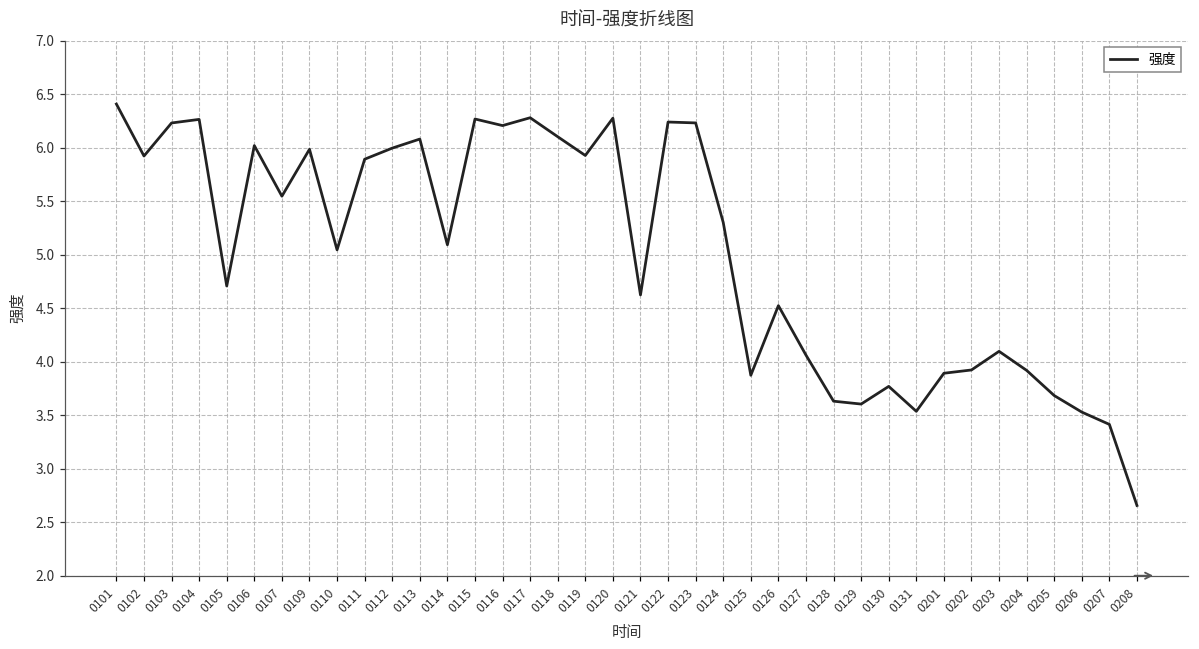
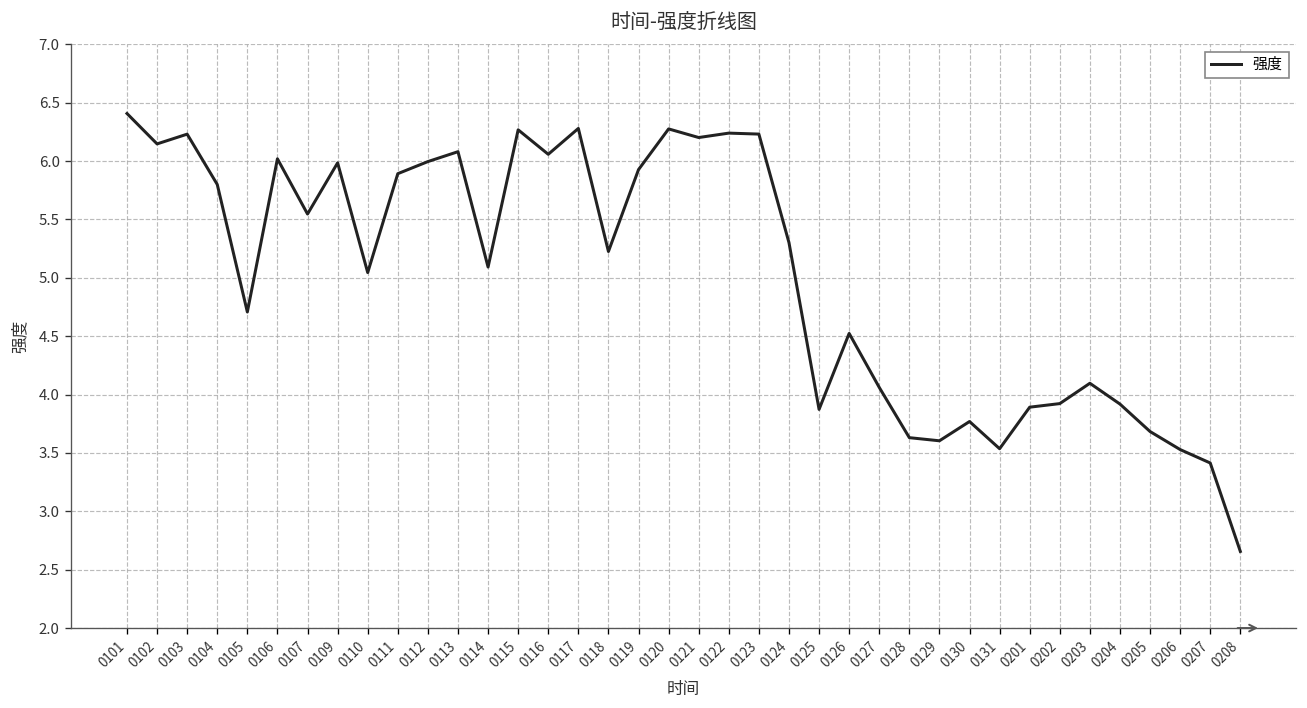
  {
    "0101": 6.4,
-   "0102": 5.9,
+   "0102": 6.1,
    "0103": 6.2,
-   "0104": 6.3,
+   "0104": 5.8,
    "0105": 4.7,
    "0106": 6.0,
    "0107": 5.5,
    "0109": 6.0,
    "0110": 5.0,
    "0111": 5.9,
    "0112": 6.0,
    "0113": 6.1,
    "0114": 5.1,
    "0115": 6.3,
-   "0116": 6.2,
+   "0116": 6.1,
    "0117": 6.3,
-   "0118": 6.1,
+   "0118": 5.2,
    "0119": 5.9,
    "0120": 6.3,
-   "0121": 4.6,
+   "0121": 6.2,
    "0122": 6.2,
    "0123": 6.2,
    "0124": 5.3,
    "0125": 3.9,
    "0126": 4.5,
    "0127": 4.1,
    "0128": 3.6,
    "0129": 3.6,
    "0130": 3.8,
    "0131": 3.5,
    "0201": 3.9,
    "0202": 3.9,
    "0203": 4.1,
    "0204": 3.9,
    "0205": 3.7,
    "0206": 3.5,
    "0207": 3.4,
    "0208": 2.7
  }
